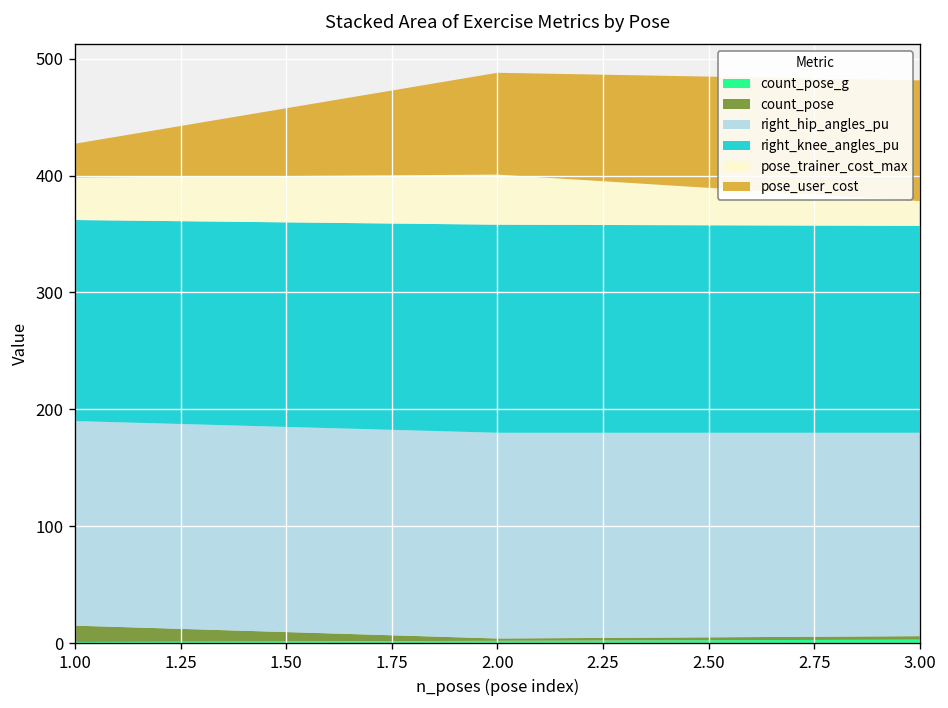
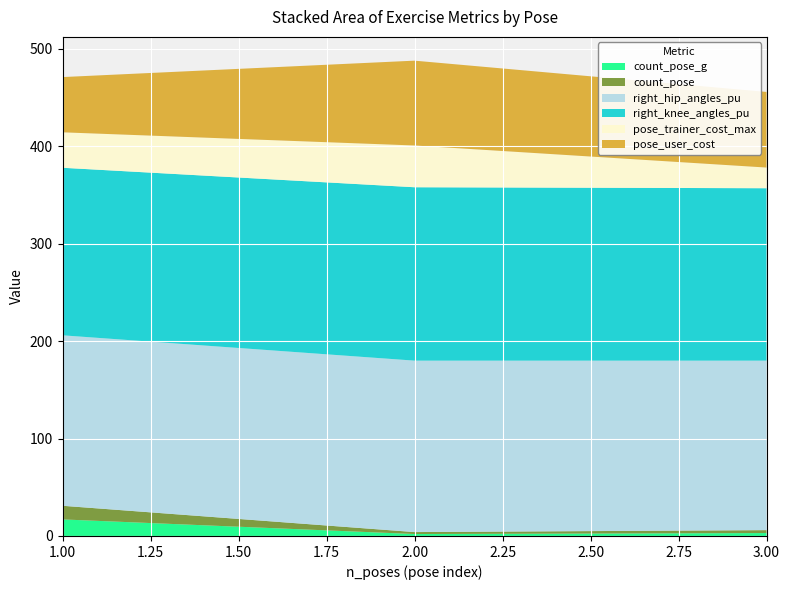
  {
    "count_pose_g": {
-     "1.00": 0,
+     "1.00": 20,
      "3.00": 0
    },
    "count_pose": {
      "1.00": 10,
      "3.00": 0
    },
    "right_hip_angles_pu": {
      "1.00": 180,
      "2.00": 180,
      "3.00": 170
    },
    "right_knee_angles_pu": {
      "1.00": 170,
      "2.00": 180,
      "3.00": 180
    },
    "pose_trainer_cost_max": {
      "1.00": 40,
      "2.00": 40,
      "3.00": 20
    },
    "pose_user_cost": {
-     "1.00": 30,
+     "1.00": 60,
      "2.00": 90,
-     "3.00": 100
+     "3.00": 80
    }
  }
